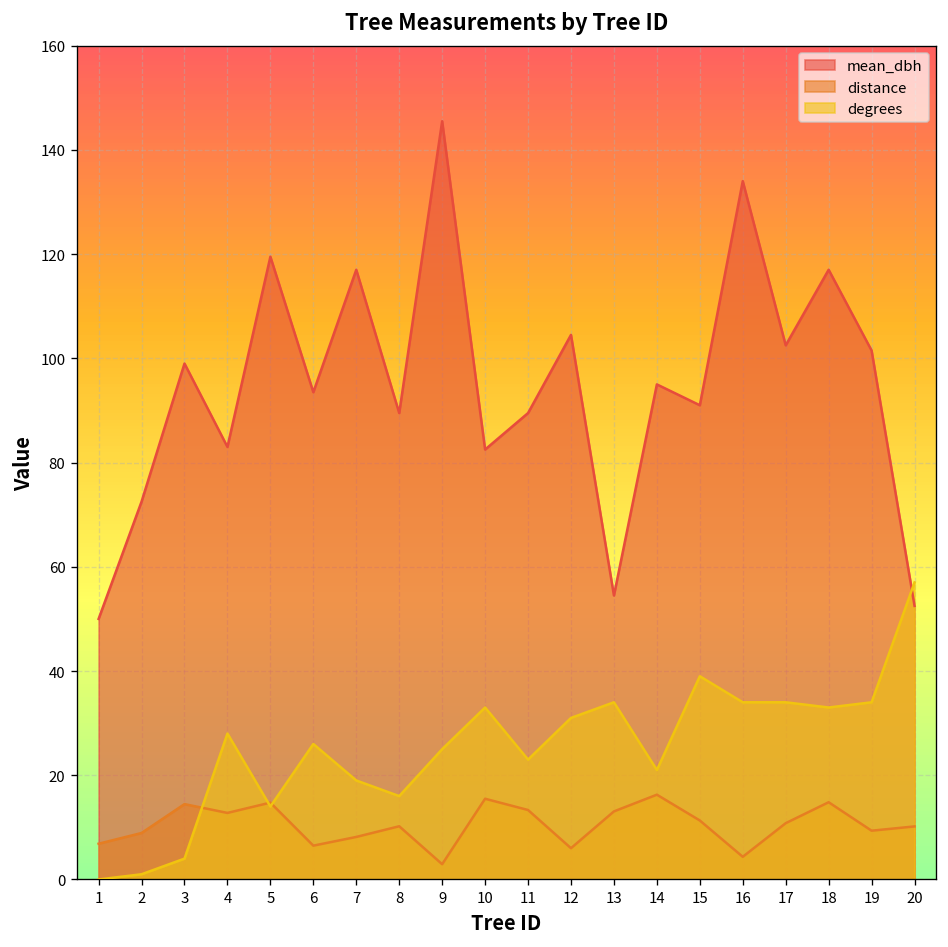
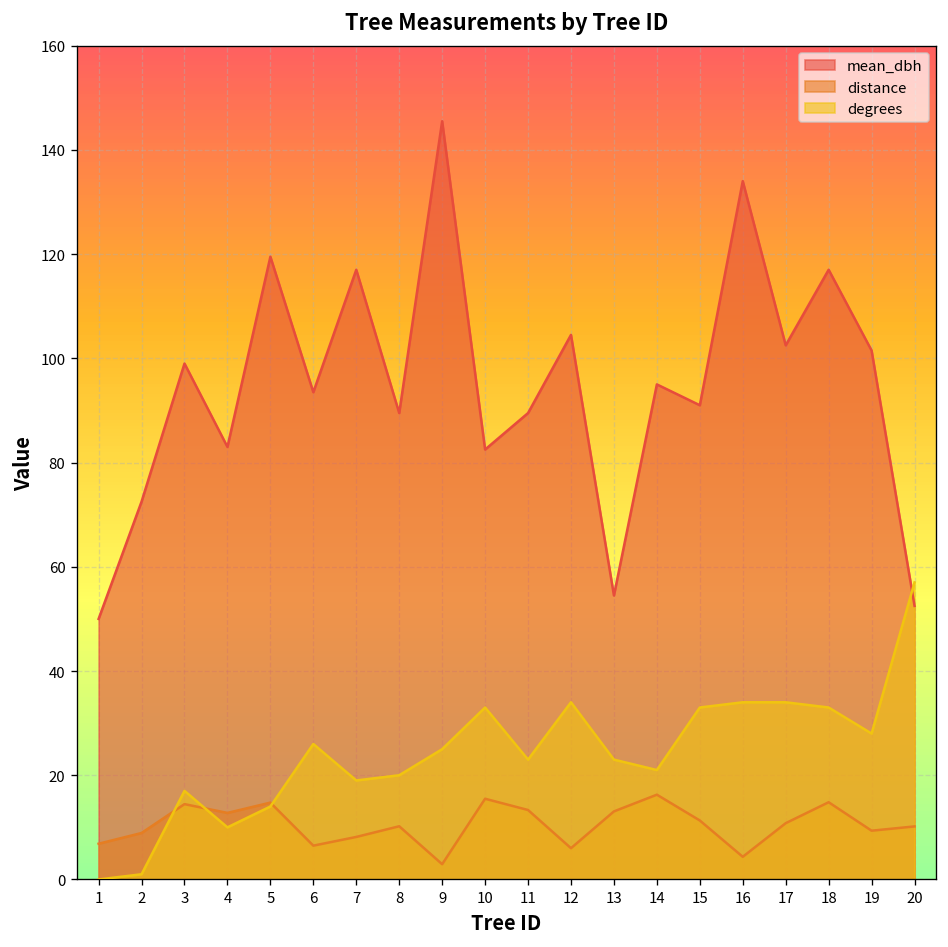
  {
    "degrees": {
      "1": 0,
      "2": 1,
-     "3": 4,
-     "4": 28,
+     "3": 17,
+     "4": 10,
      "5": 14,
      "6": 26,
      "7": 19,
-     "8": 16,
+     "8": 20,
      "9": 25,
      "10": 33,
      "11": 23,
-     "12": 31,
-     "13": 34,
+     "12": 34,
+     "13": 23,
      "14": 21,
-     "15": 39,
+     "15": 33,
      "16": 34,
      "17": 34,
      "18": 33,
-     "19": 34,
+     "19": 28,
      "20": 57
    }
  }
